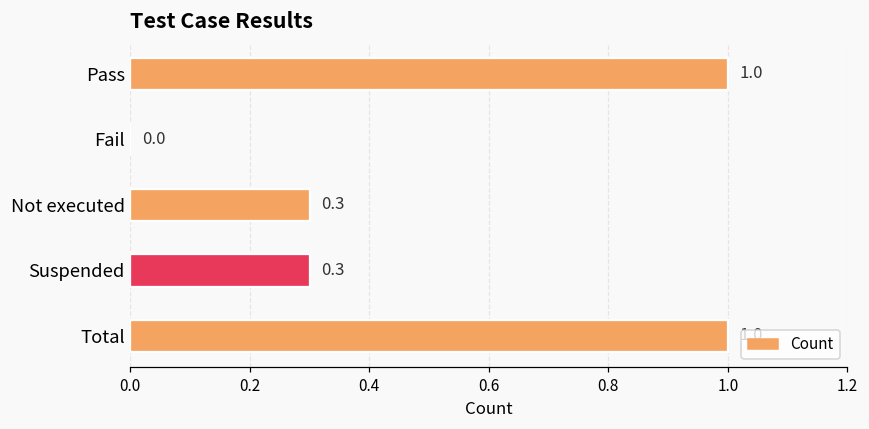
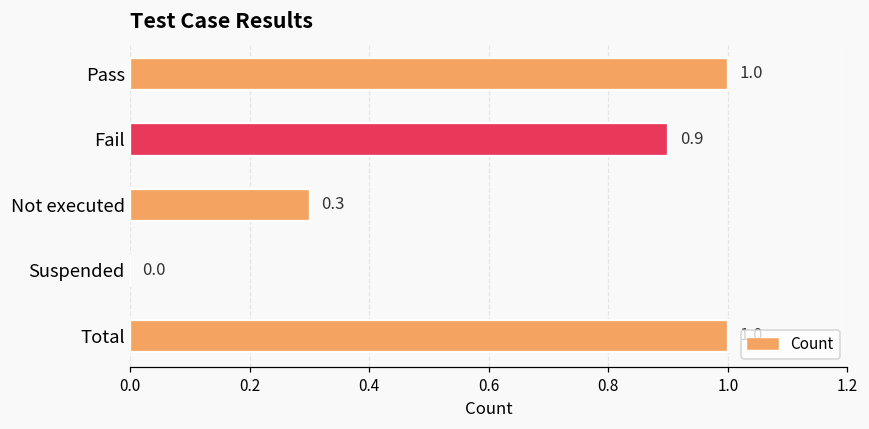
  {
    "Pass": 1.0,
-   "Fail": 0.0,
+   "Fail": 0.9,
    "Not executed": 0.3,
-   "Suspended": 0.3
+   "Suspended": 0.0
  }
